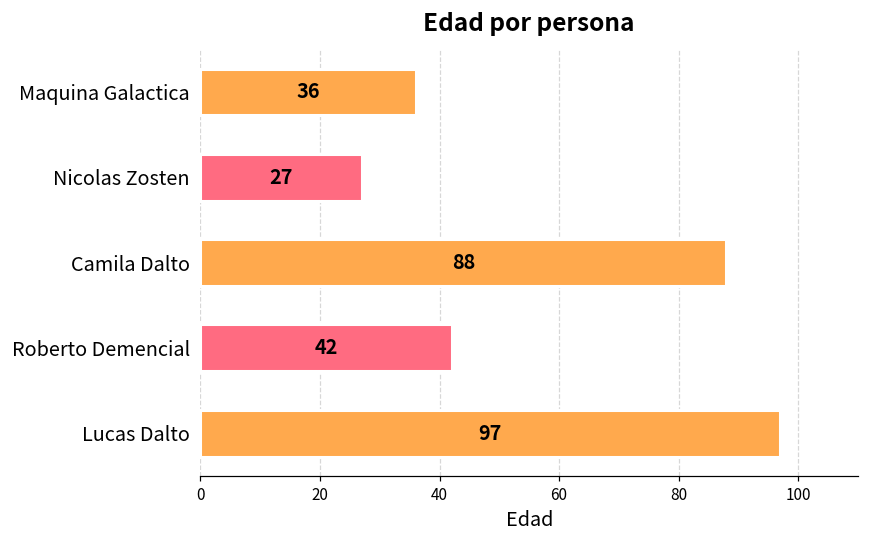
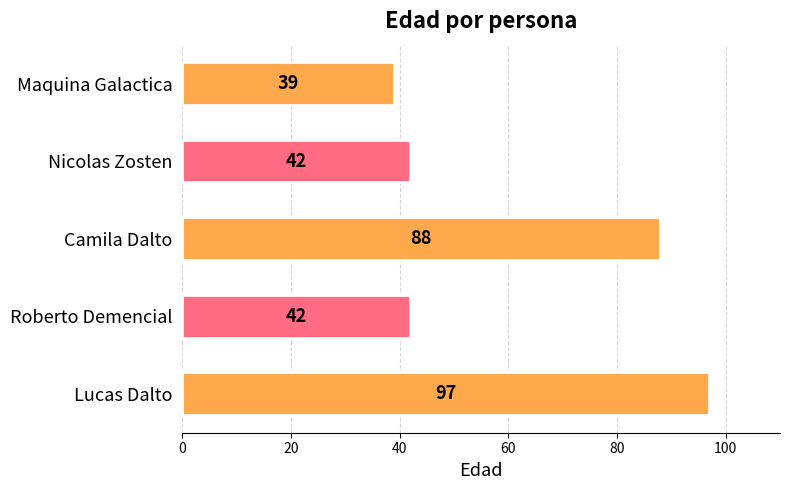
  {
-   "Maquina Galactica": 36,
-   "Nicolas Zosten": 27,
+   "Maquina Galactica": 39,
+   "Nicolas Zosten": 42,
    "Camila Dalto": 88,
    "Roberto Demencial": 42,
    "Lucas Dalto": 97
  }
